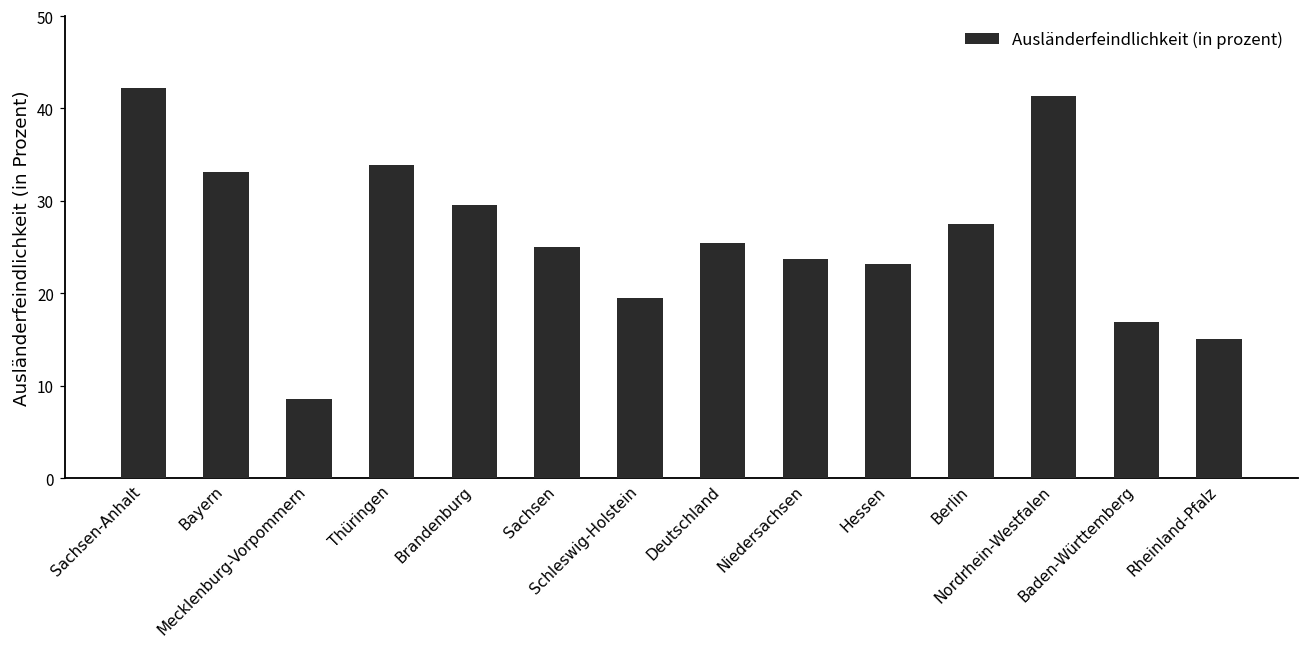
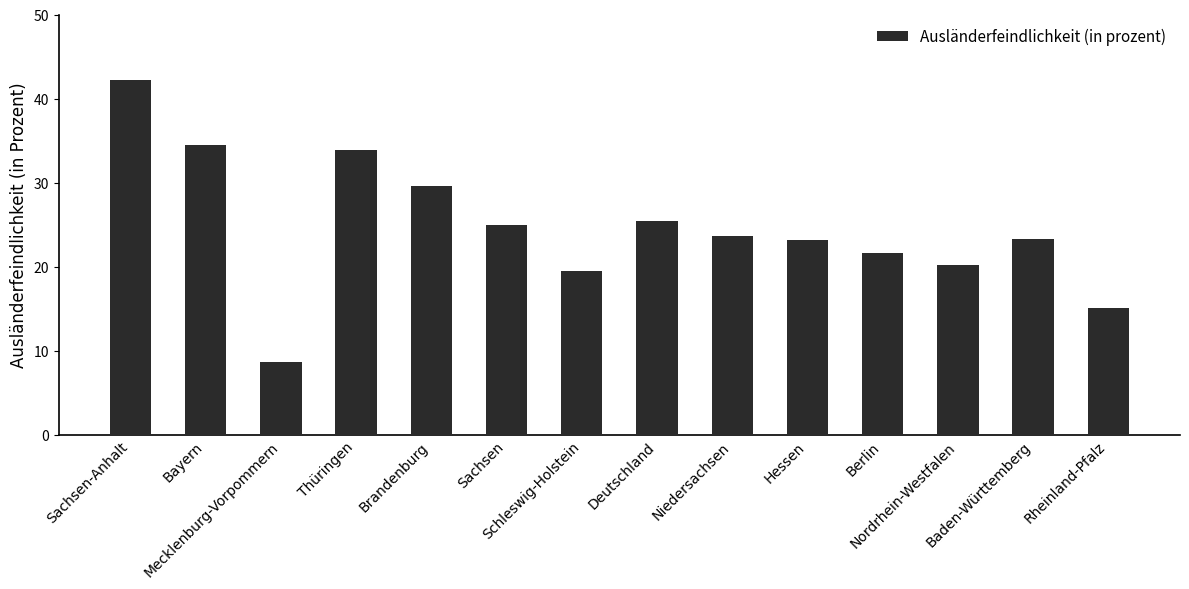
  {
    "Sachsen-Anhalt": 42,
-   "Bayern": 33,
+   "Bayern": 35,
    "Mecklenburg-Vorpommern": 9,
    "Thüringen": 34,
    "Brandenburg": 30,
    "Sachsen": 25,
    "Schleswig-Holstein": 20,
    "Deutschland": 25,
    "Niedersachsen": 24,
    "Hessen": 23,
-   "Berlin": 28,
-   "Nordrhein-Westfalen": 41,
-   "Baden-Württemberg": 17,
+   "Berlin": 22,
+   "Nordrhein-Westfalen": 20,
+   "Baden-Württemberg": 23,
    "Rheinland-Pfalz": 15
  }
